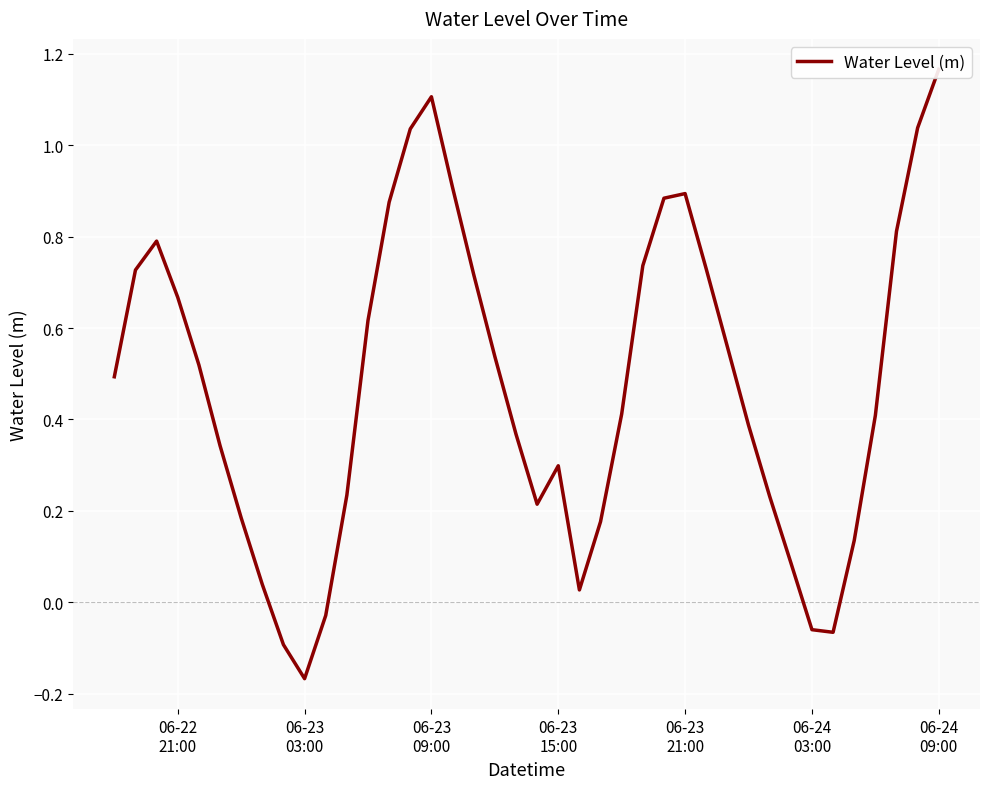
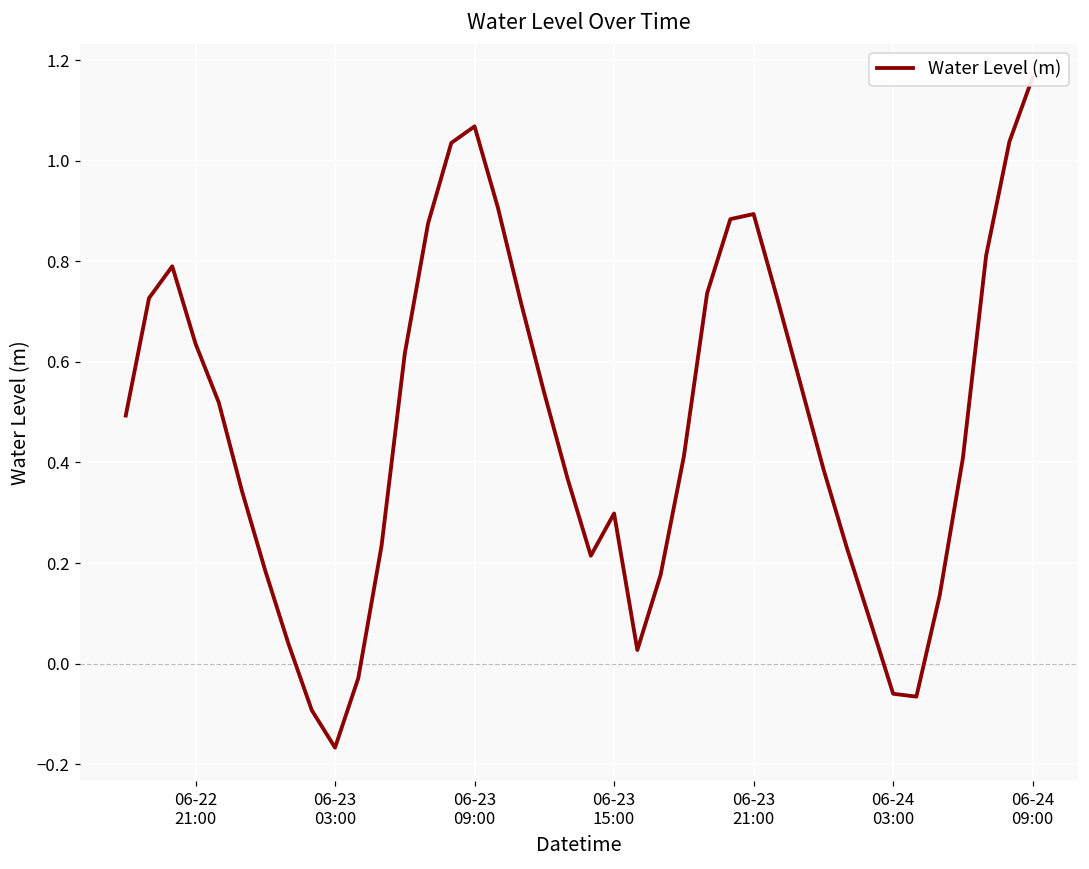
  {
-   "06-22 21:00": 0.67,
+   "06-22 21:00": 0.64,
    "06-23 03:00": -0.17,
-   "06-23 09:00": 1.11,
+   "06-23 09:00": 1.07,
    "06-23 15:00": 0.30,
    "06-23 21:00": 0.89,
    "06-24 03:00": -0.06
  }
